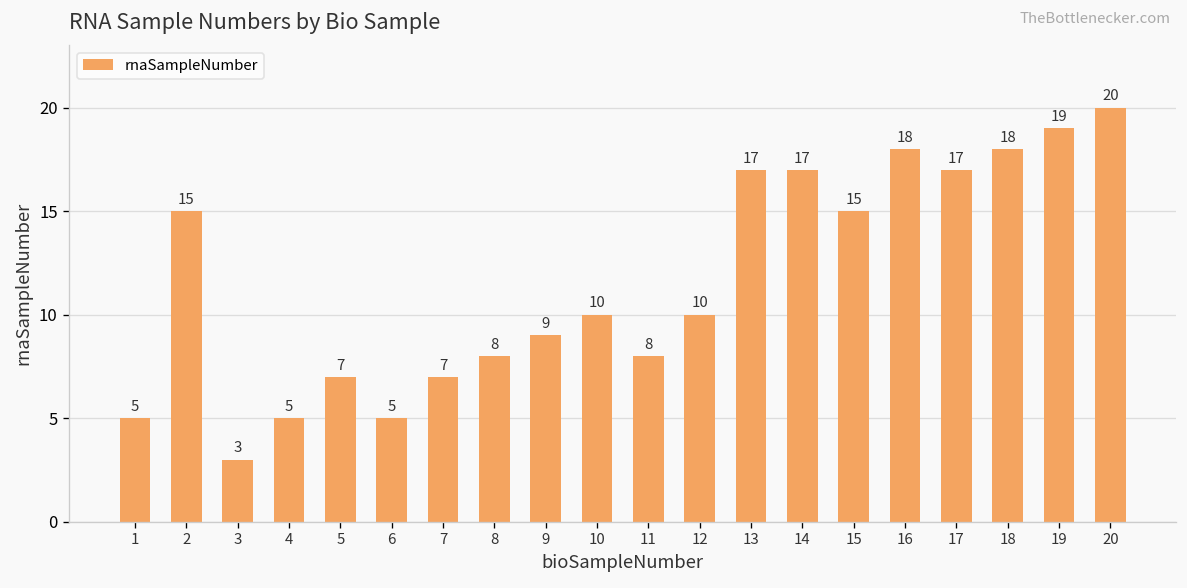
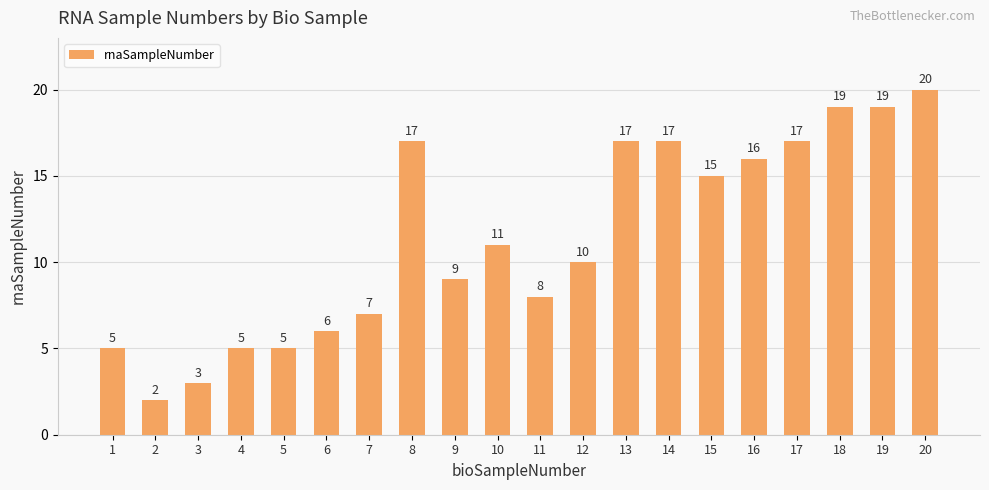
  {
    "1": 5,
-   "2": 15,
+   "2": 2,
    "3": 3,
    "4": 5,
-   "5": 7,
-   "6": 5,
+   "5": 5,
+   "6": 6,
    "7": 7,
-   "8": 8,
+   "8": 17,
    "9": 9,
-   "10": 10,
+   "10": 11,
    "11": 8,
    "12": 10,
    "13": 17,
    "14": 17,
    "15": 15,
-   "16": 18,
+   "16": 16,
    "17": 17,
-   "18": 18,
+   "18": 19,
    "19": 19,
    "20": 20
  }
